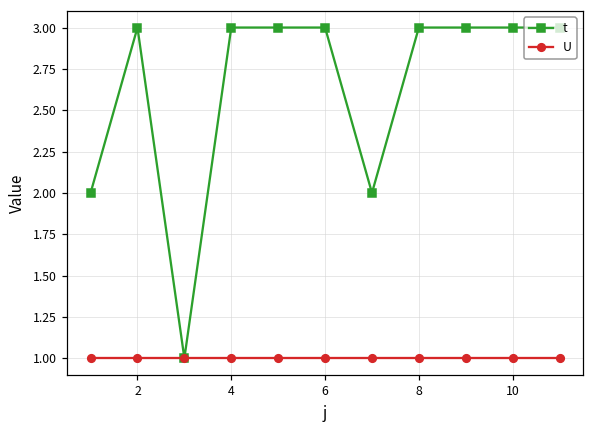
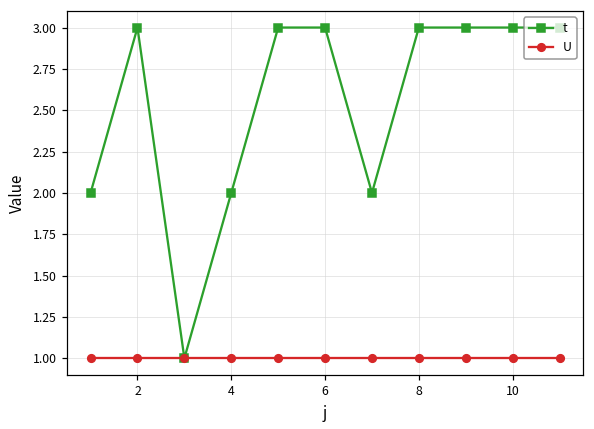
  {
    "t": {
      "2": 3,
-     "4": 3,
+     "4": 2,
      "6": 3,
      "8": 3,
      "10": 3
    },
    "U": {
      "2": 1,
      "4": 1,
      "6": 1,
      "8": 1,
      "10": 1
    }
  }
